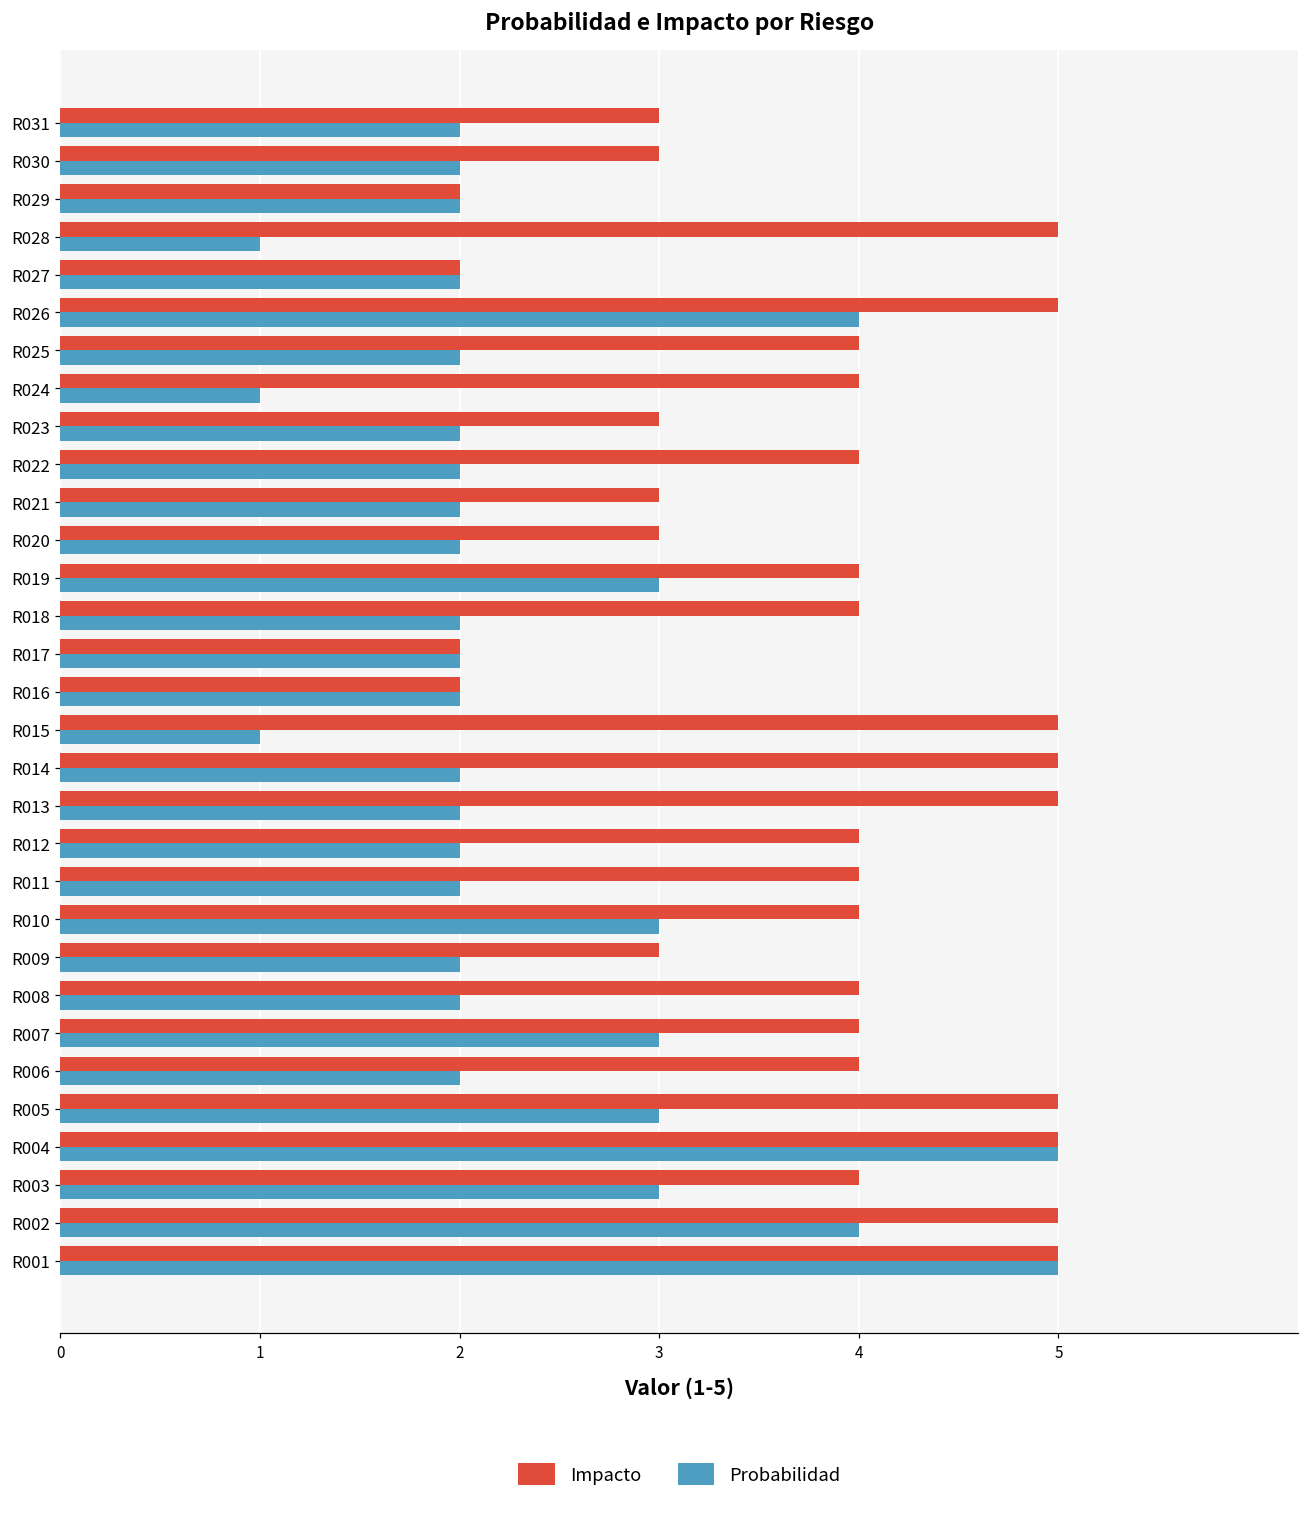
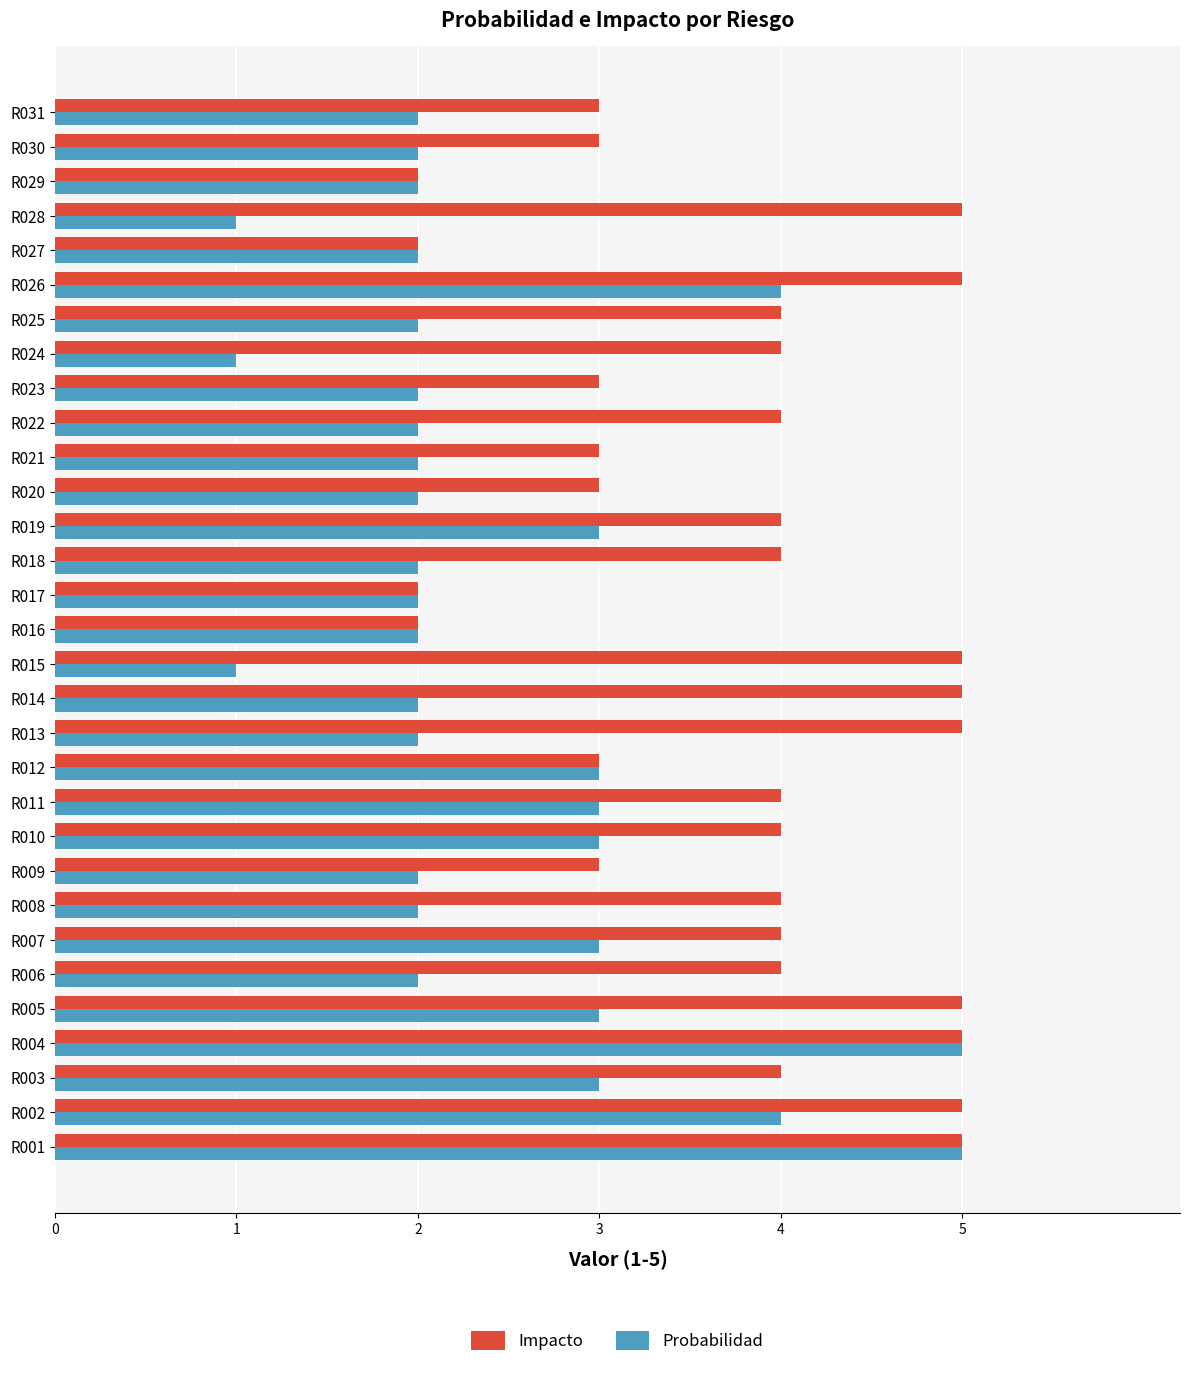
  {
    "Impacto": {
      "R031": 3,
      "R030": 3,
      "R029": 2,
      "R028": 5,
      "R027": 2,
      "R026": 5,
      "R025": 4,
      "R024": 4,
      "R023": 3,
      "R022": 4,
      "R021": 3,
      "R020": 3,
      "R019": 4,
      "R018": 4,
      "R017": 2,
      "R016": 2,
      "R015": 5,
      "R014": 5,
      "R013": 5,
-     "R012": 4,
+     "R012": 3,
      "R011": 4,
      "R010": 4,
      "R009": 3,
      "R008": 4,
      "R007": 4,
      "R006": 4,
      "R005": 5,
      "R004": 5,
      "R003": 4,
      "R002": 5,
      "R001": 5
    },
    "Probabilidad": {
      "R031": 2,
      "R030": 2,
      "R029": 2,
      "R028": 1,
      "R027": 2,
      "R026": 4,
      "R025": 2,
      "R024": 1,
      "R023": 2,
      "R022": 2,
      "R021": 2,
      "R020": 2,
      "R019": 3,
      "R018": 2,
      "R017": 2,
      "R016": 2,
      "R015": 1,
      "R014": 2,
      "R013": 2,
-     "R012": 2,
-     "R011": 2,
+     "R012": 3,
+     "R011": 3,
      "R010": 3,
      "R009": 2,
      "R008": 2,
      "R007": 3,
      "R006": 2,
      "R005": 3,
      "R004": 5,
      "R003": 3,
      "R002": 4,
      "R001": 5
    }
  }
